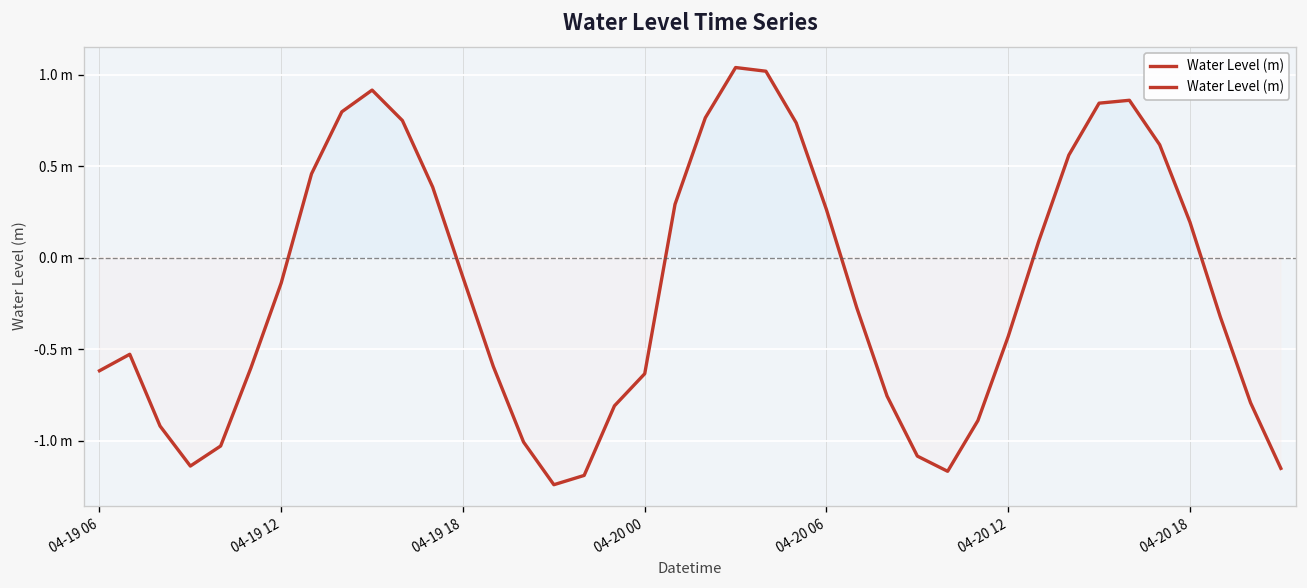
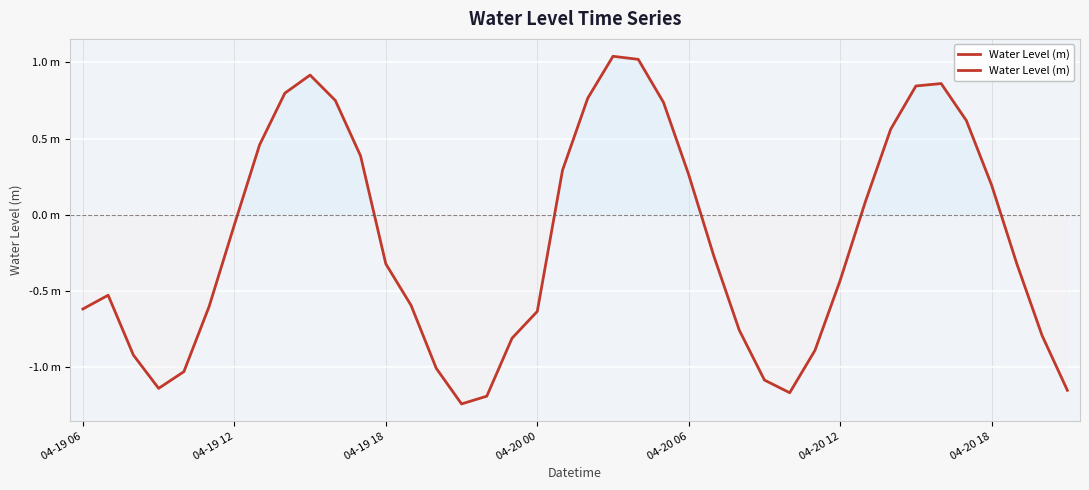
  {
    "04-19 06": "-0.62 m",
-   "04-19 12": "-0.14 m",
-   "04-19 18": "-0.11 m",
+   "04-19 12": "-0.07 m",
+   "04-19 18": "-0.32 m",
    "04-20 00": "-0.63 m",
    "04-20 06": "0.26 m",
    "04-20 12": "-0.43 m",
    "04-20 18": "0.19 m"
  }
